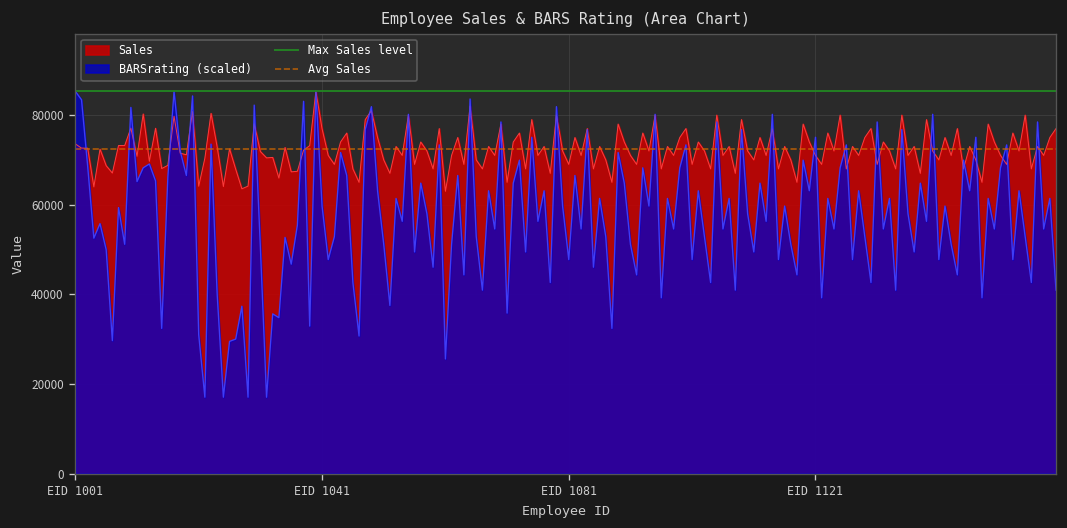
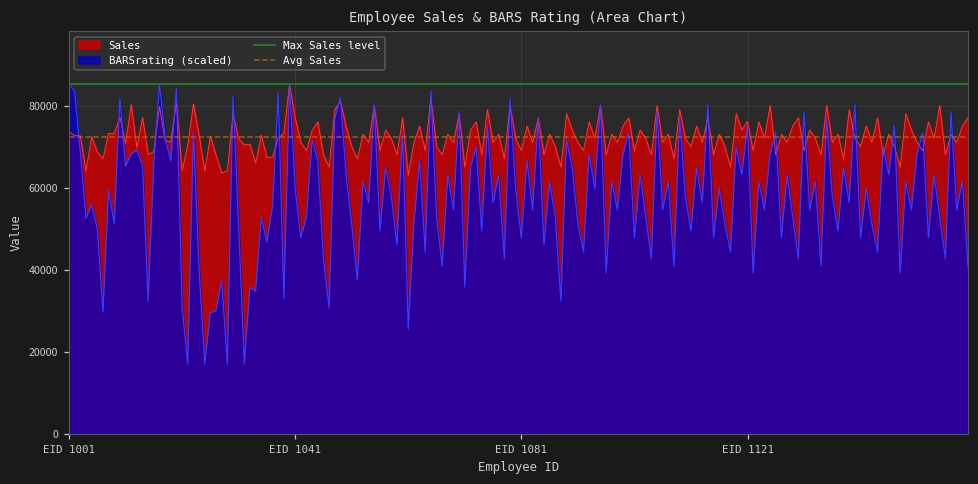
  {
    "Sales": {
      "EID 1001": 74000,
      "EID 1041": 77000,
      "EID 1081": 69000,
-     "EID 1121": 71000
+     "EID 1121": 76000
    },
    "BARSrating (scaled)": {
      "EID 1001": 85000,
      "EID 1041": 60000,
      "EID 1081": 48000,
      "EID 1121": 75000
    }
  }
